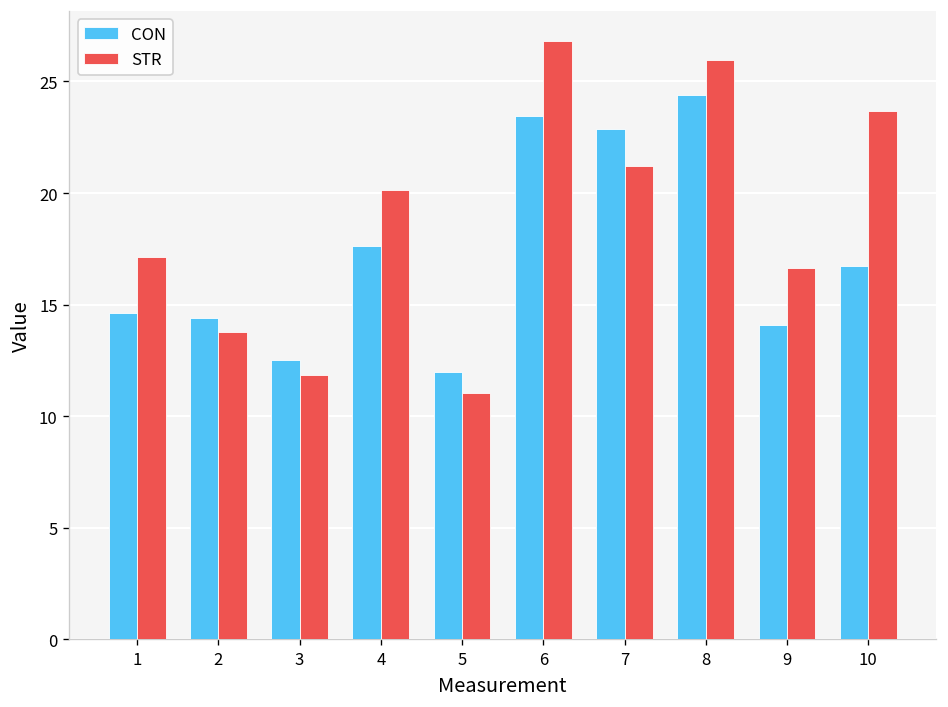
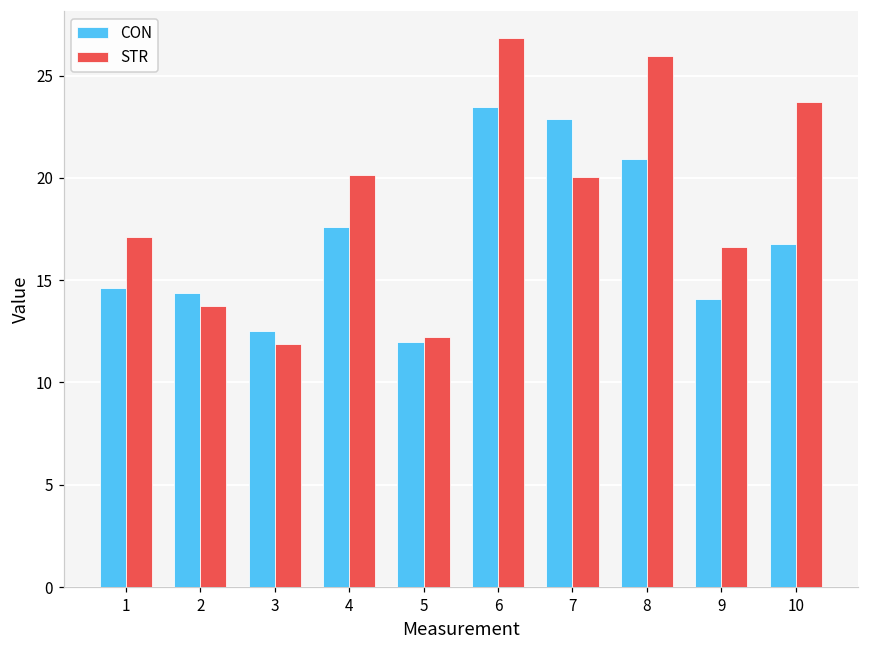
  {
    "CON": {
      "1": 14.6,
      "2": 14.4,
      "3": 12.5,
      "4": 17.6,
      "5": 12.0,
      "6": 23.5,
      "7": 22.9,
-     "8": 24.4,
+     "8": 20.9,
      "9": 14.1,
      "10": 16.8
    },
    "STR": {
      "1": 17.1,
      "2": 13.8,
      "3": 11.9,
      "4": 20.1,
-     "5": 11.0,
+     "5": 12.2,
      "6": 26.8,
-     "7": 21.2,
+     "7": 20.0,
      "8": 25.9,
      "9": 16.6,
      "10": 23.7
    }
  }
